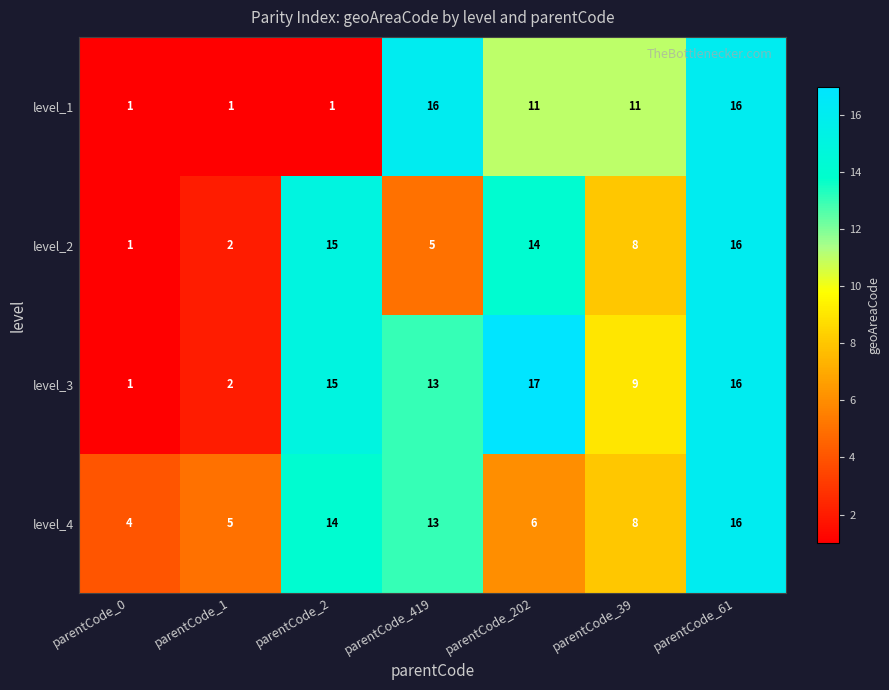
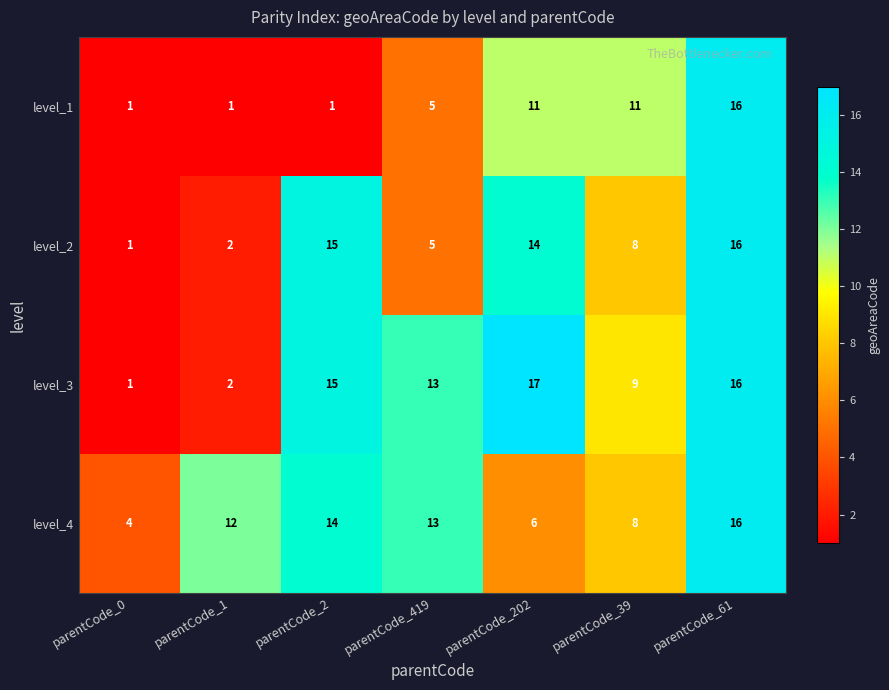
  {
    "level_1": {
      "parentCode_0": 1,
      "parentCode_1": 1,
      "parentCode_2": 1,
-     "parentCode_419": 16,
+     "parentCode_419": 5,
      "parentCode_202": 11,
      "parentCode_39": 11
    },
    "level_2": {
      "parentCode_0": 1,
      "parentCode_1": 2,
      "parentCode_2": 15,
      "parentCode_419": 5,
      "parentCode_202": 14,
      "parentCode_39": 8,
      "parentCode_61": 16
    },
    "level_3": {
      "parentCode_0": 1,
      "parentCode_1": 2,
      "parentCode_2": 15,
      "parentCode_419": 13,
      "parentCode_202": 17,
      "parentCode_39": 9,
      "parentCode_61": 16
    },
    "level_4": {
      "parentCode_0": 4,
-     "parentCode_1": 5,
+     "parentCode_1": 12,
      "parentCode_2": 14,
      "parentCode_419": 13,
      "parentCode_202": 6,
      "parentCode_39": 8,
      "parentCode_61": 16
    }
  }
